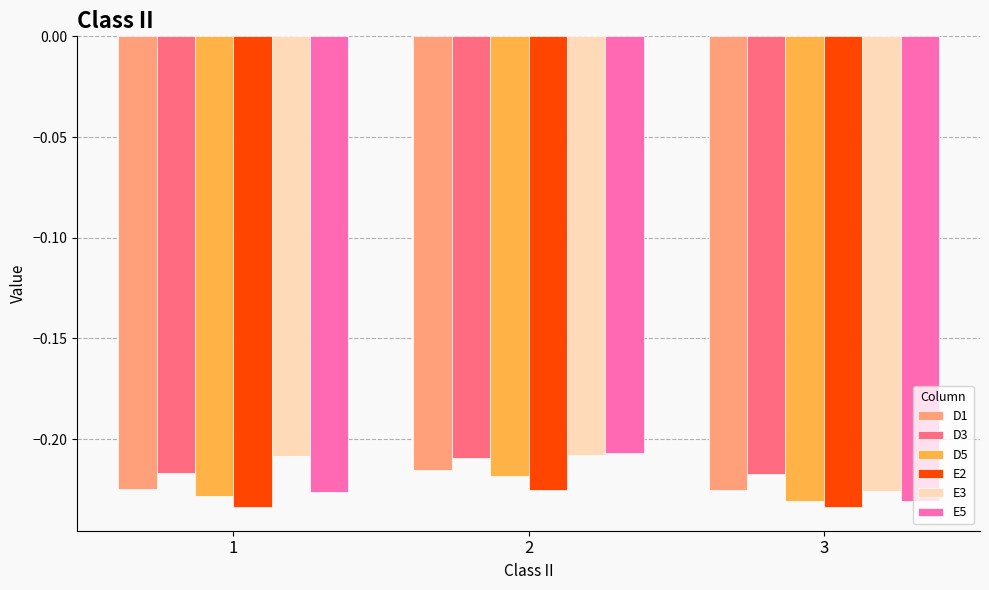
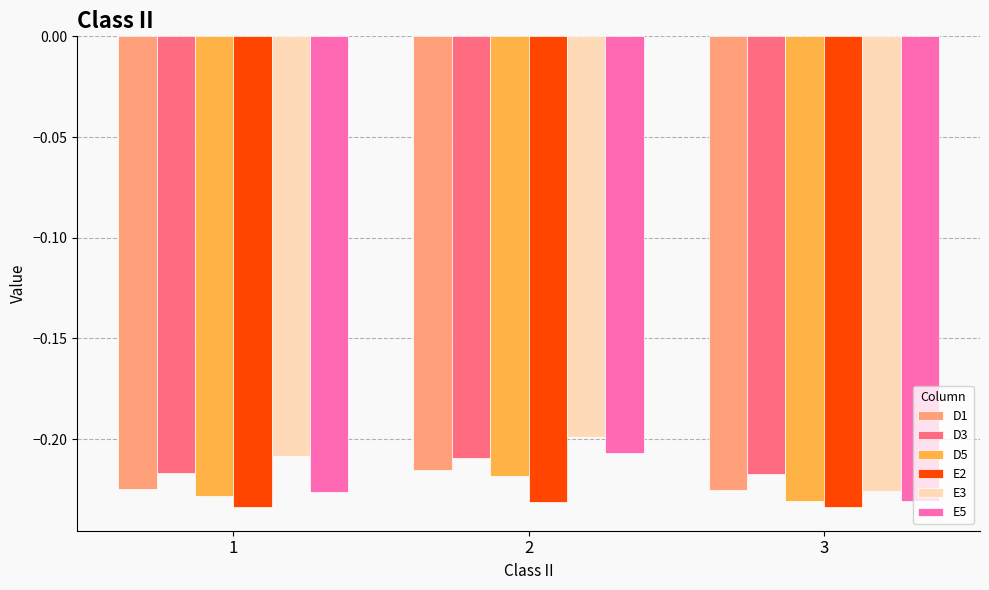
  {
    "E2": {
      "1": -0.234,
-     "2": -0.225,
+     "2": -0.231,
      "3": -0.234
    },
    "E3": {
      "1": -0.208,
-     "2": -0.208,
+     "2": -0.199,
      "3": -0.226
    }
  }
